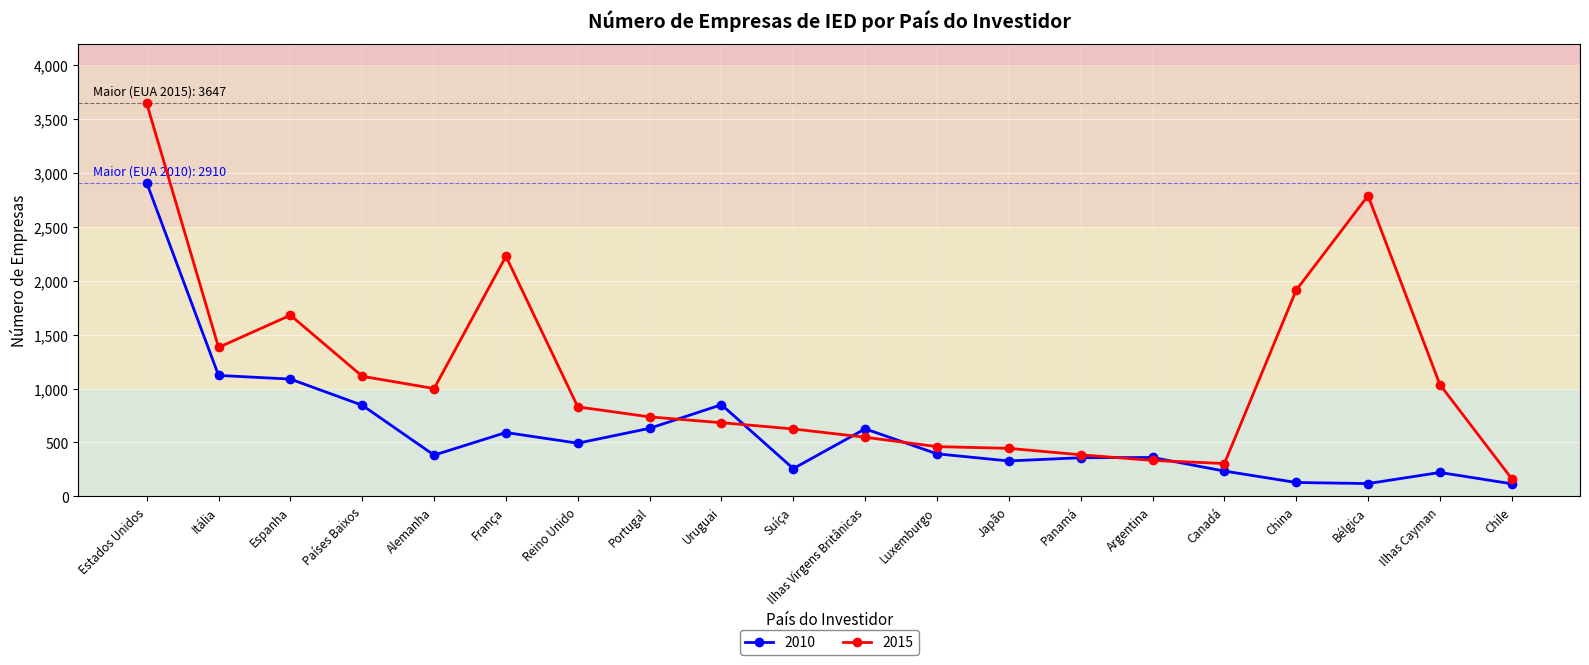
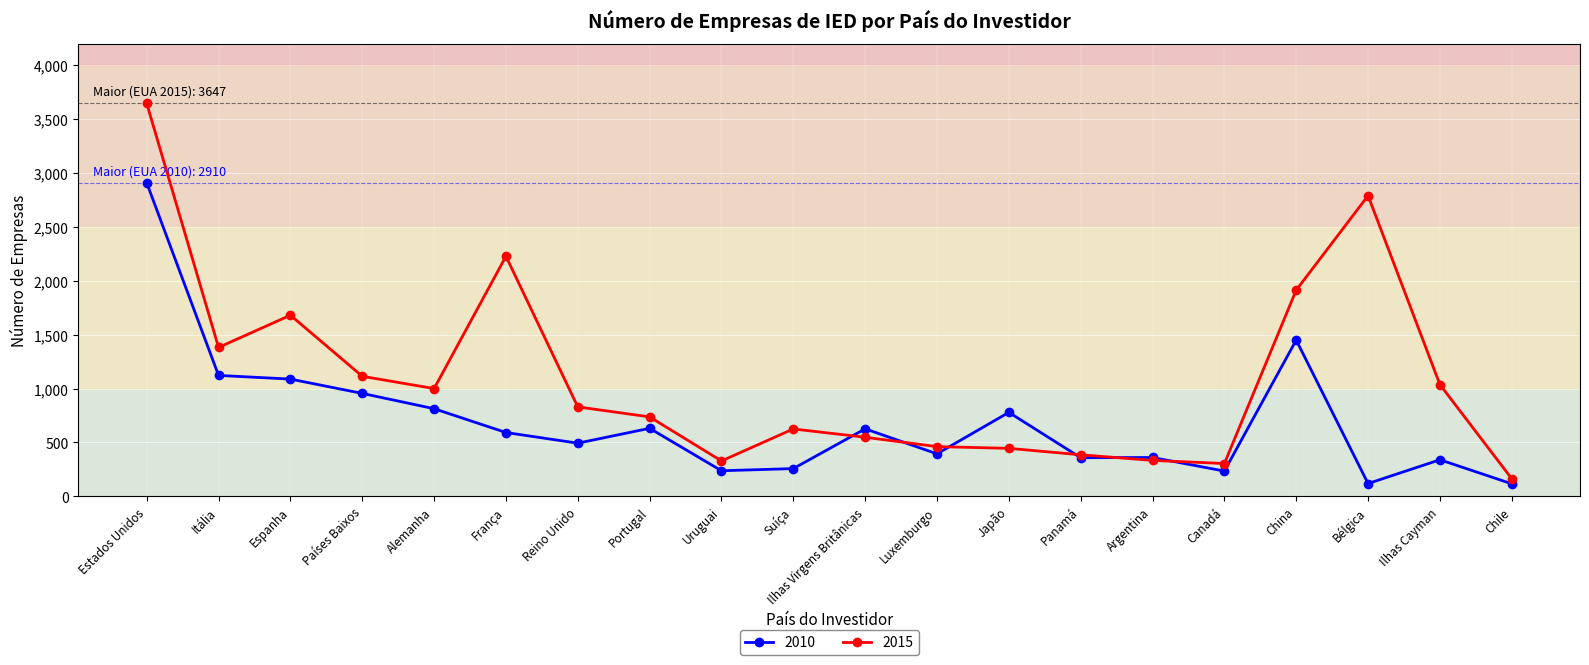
  {
    "2010": {
      "Itália": "1,120",
      "Espanha": "1,090",
-     "Países Baixos": "850",
-     "Alemanha": "380",
+     "Países Baixos": "960",
+     "Alemanha": "810",
      "França": "590",
      "Reino Unido": "490",
      "Portugal": "630",
-     "Uruguai": "850",
+     "Uruguai": "240",
      "Suíça": "260",
      "Ilhas Virgens Britânicas": "630",
      "Luxemburgo": "390",
-     "Japão": "330",
+     "Japão": "780",
      "Panamá": "360",
      "Argentina": "360",
      "Canadá": "230",
-     "China": "130",
+     "China": "1,450",
      "Bélgica": "120",
-     "Ilhas Cayman": "220",
+     "Ilhas Cayman": "340",
      "Chile": "120"
    },
    "2015": {
      "Itália": "1,380",
      "Espanha": "1,680",
      "Países Baixos": "1,110",
      "Alemanha": "1,000",
      "França": "2,230",
      "Reino Unido": "830",
      "Portugal": "740",
-     "Uruguai": "680",
+     "Uruguai": "330",
      "Suíça": "630",
      "Ilhas Virgens Britânicas": "550",
      "Luxemburgo": "460",
      "Japão": "450",
      "Panamá": "390",
      "Argentina": "330",
      "Canadá": "300",
      "China": "1,910",
      "Bélgica": "2,790",
      "Ilhas Cayman": "1,040",
      "Chile": "160"
    }
  }
